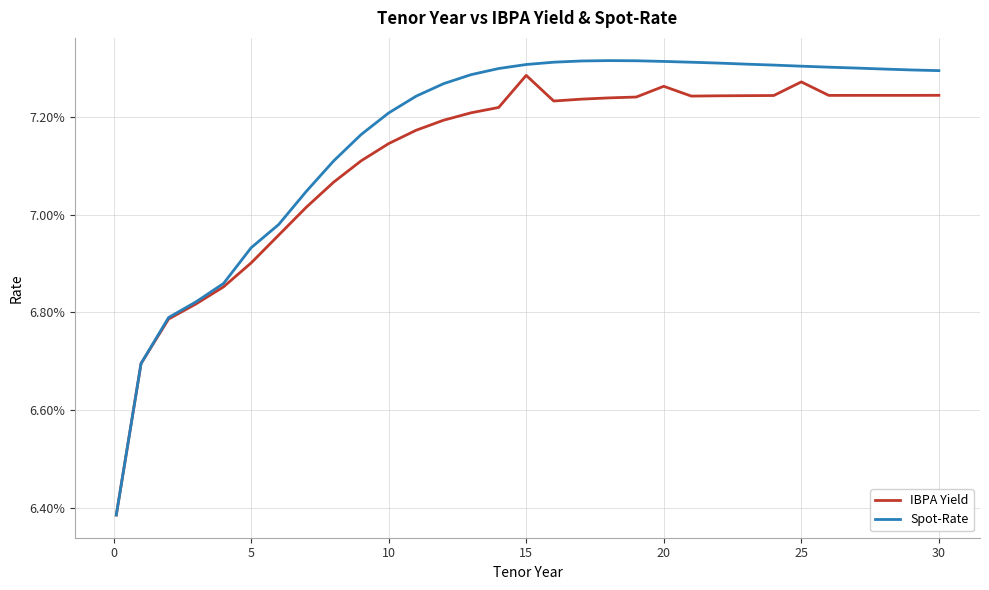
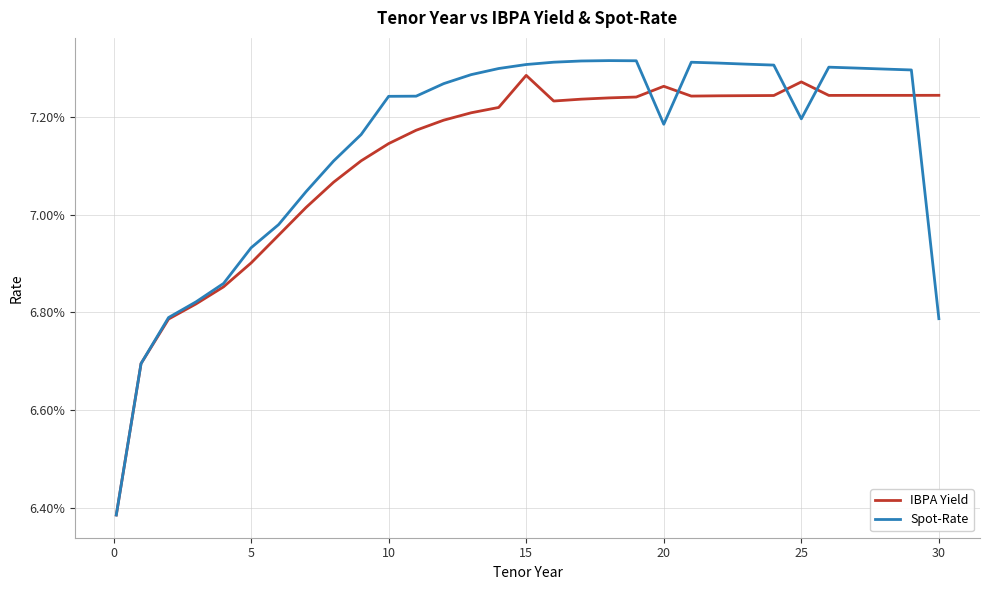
  {
    "IBPA Yield": {
      "5": "6.90%",
      "10": "7.15%",
      "15": "7.29%",
      "20": "7.26%",
      "25": "7.27%",
      "30": "7.25%"
    },
    "Spot-Rate": {
      "5": "6.93%",
-     "10": "7.21%",
+     "10": "7.24%",
      "15": "7.31%",
-     "20": "7.31%",
-     "25": "7.30%",
-     "30": "7.30%"
+     "20": "7.19%",
+     "25": "7.20%",
+     "30": "6.79%"
    }
  }
